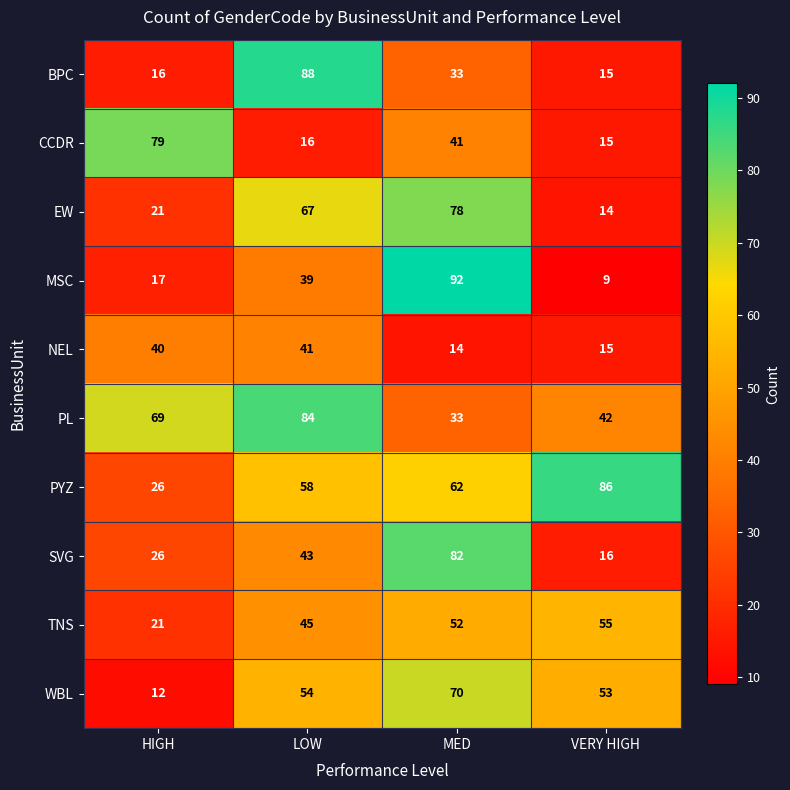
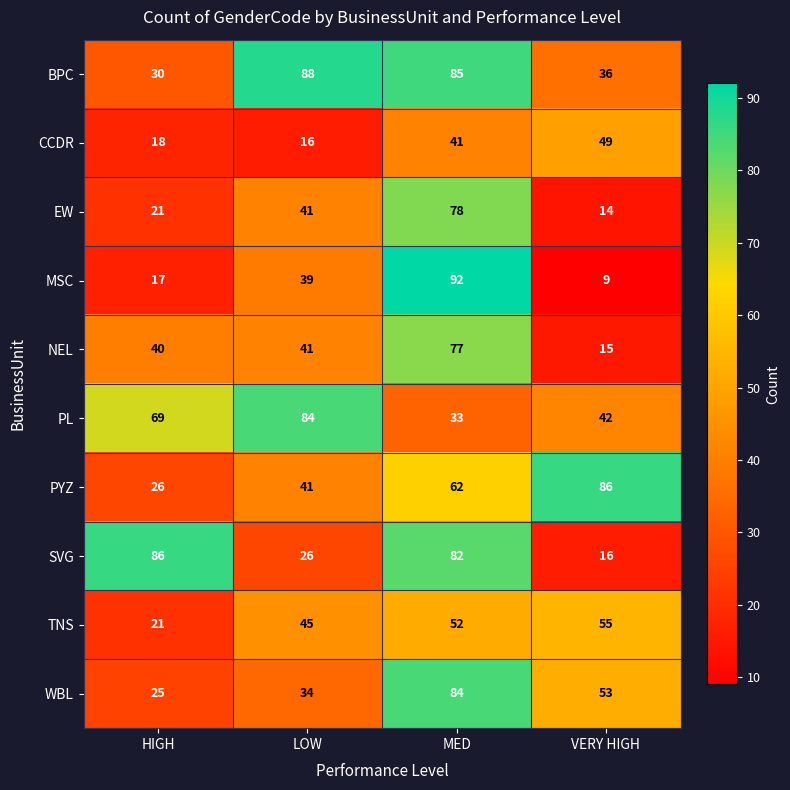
  {
    "BPC": {
-     "HIGH": 16,
+     "HIGH": 30,
      "LOW": 88,
-     "MED": 33,
-     "VERY HIGH": 15
+     "MED": 85,
+     "VERY HIGH": 36
    },
    "CCDR": {
-     "HIGH": 79,
+     "HIGH": 18,
      "LOW": 16,
      "MED": 41,
-     "VERY HIGH": 15
+     "VERY HIGH": 49
    },
    "EW": {
      "HIGH": 21,
-     "LOW": 67,
+     "LOW": 41,
      "MED": 78,
      "VERY HIGH": 14
    },
    "MSC": {
      "HIGH": 17,
      "LOW": 39,
      "MED": 92,
      "VERY HIGH": 9
    },
    "NEL": {
      "HIGH": 40,
      "LOW": 41,
-     "MED": 14,
+     "MED": 77,
      "VERY HIGH": 15
    },
    "PL": {
      "HIGH": 69,
      "LOW": 84,
      "MED": 33,
      "VERY HIGH": 42
    },
    "PYZ": {
      "HIGH": 26,
-     "LOW": 58,
+     "LOW": 41,
      "MED": 62,
      "VERY HIGH": 86
    },
    "SVG": {
-     "HIGH": 26,
-     "LOW": 43,
+     "HIGH": 86,
+     "LOW": 26,
      "MED": 82,
      "VERY HIGH": 16
    },
    "TNS": {
      "HIGH": 21,
      "LOW": 45,
      "MED": 52,
      "VERY HIGH": 55
    },
    "WBL": {
-     "HIGH": 12,
-     "LOW": 54,
-     "MED": 70,
+     "HIGH": 25,
+     "LOW": 34,
+     "MED": 84,
      "VERY HIGH": 53
    }
  }
